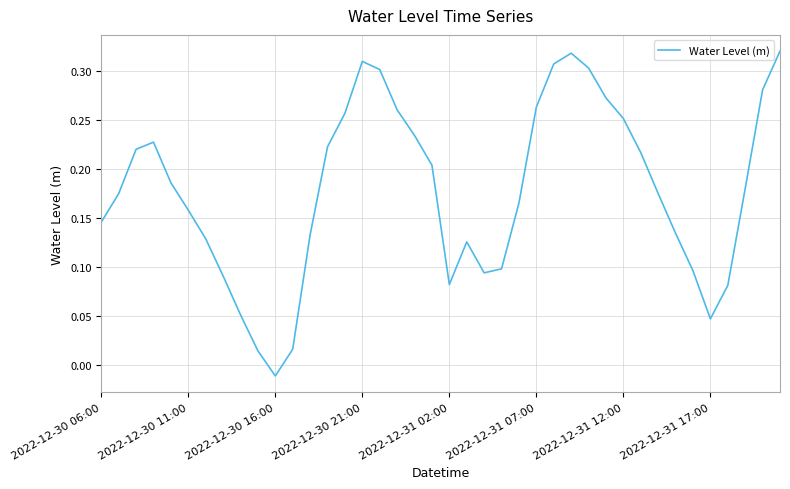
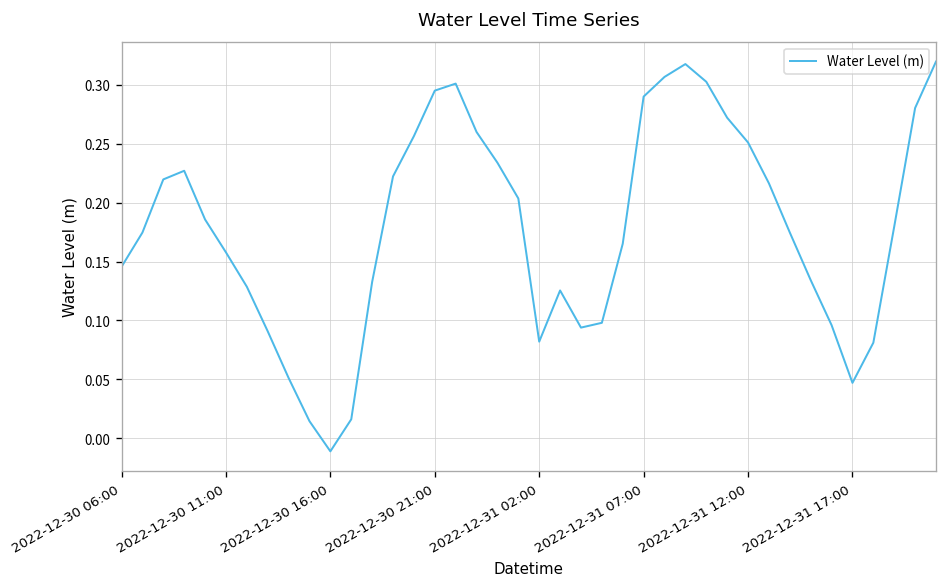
  {
    "2022-12-30 06:00": 0.15,
    "2022-12-30 11:00": 0.16,
    "2022-12-30 16:00": -0.01,
-   "2022-12-30 21:00": 0.31,
+   "2022-12-30 21:00": 0.30,
    "2022-12-31 02:00": 0.08,
-   "2022-12-31 07:00": 0.26,
+   "2022-12-31 07:00": 0.29,
    "2022-12-31 12:00": 0.25,
    "2022-12-31 17:00": 0.05
  }
